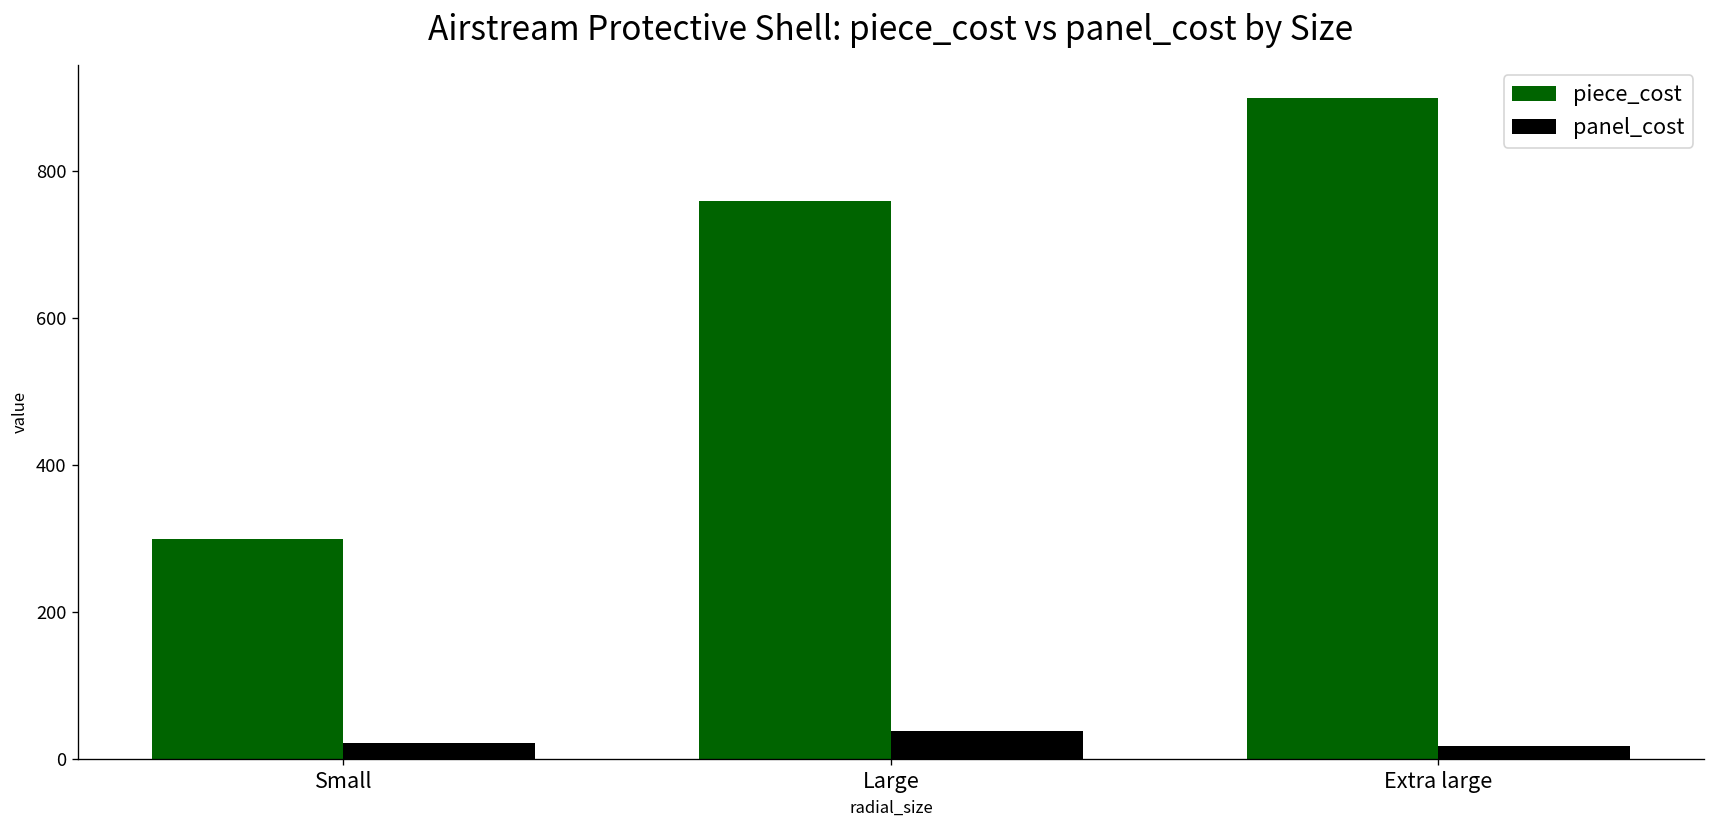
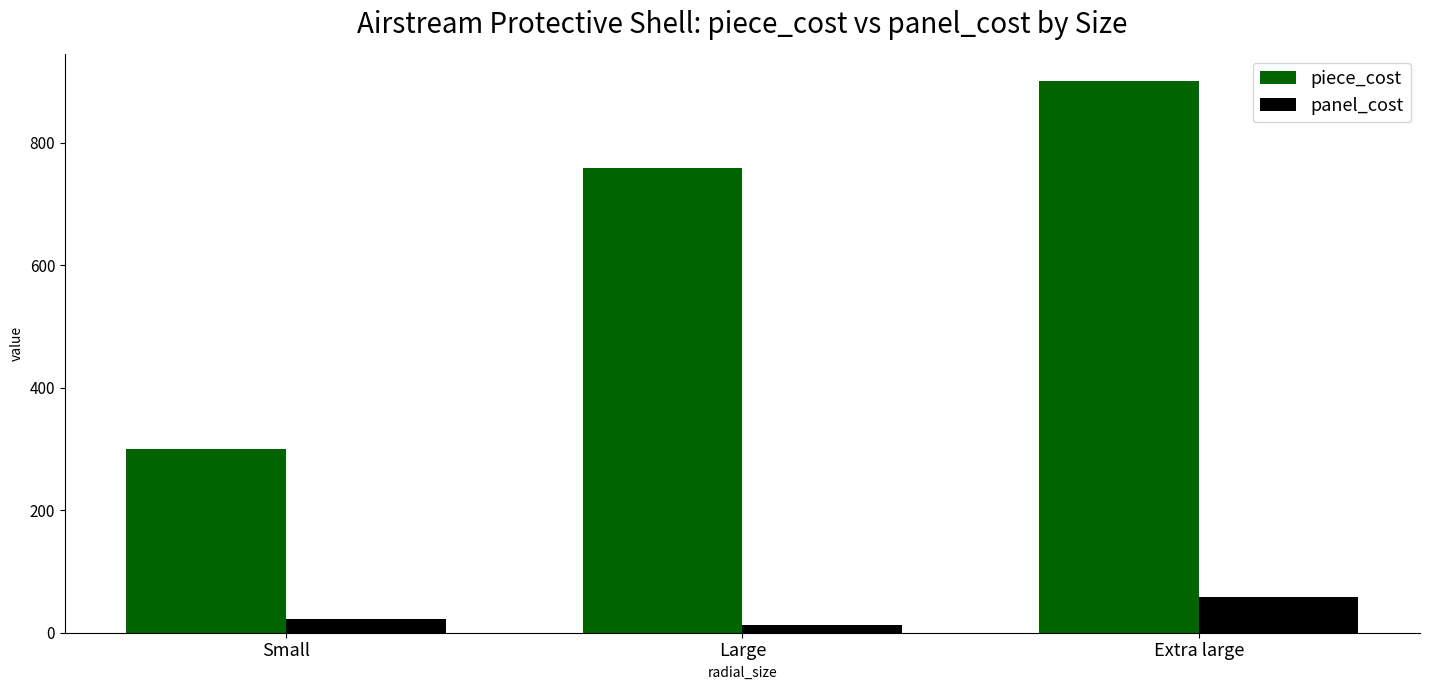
  {
    "piece_cost": {
      "Small": 300,
      "Large": 760,
      "Extra large": 900
    },
    "panel_cost": {
      "Small": 20,
-     "Large": 40,
-     "Extra large": 20
+     "Large": 10,
+     "Extra large": 60
    }
  }
